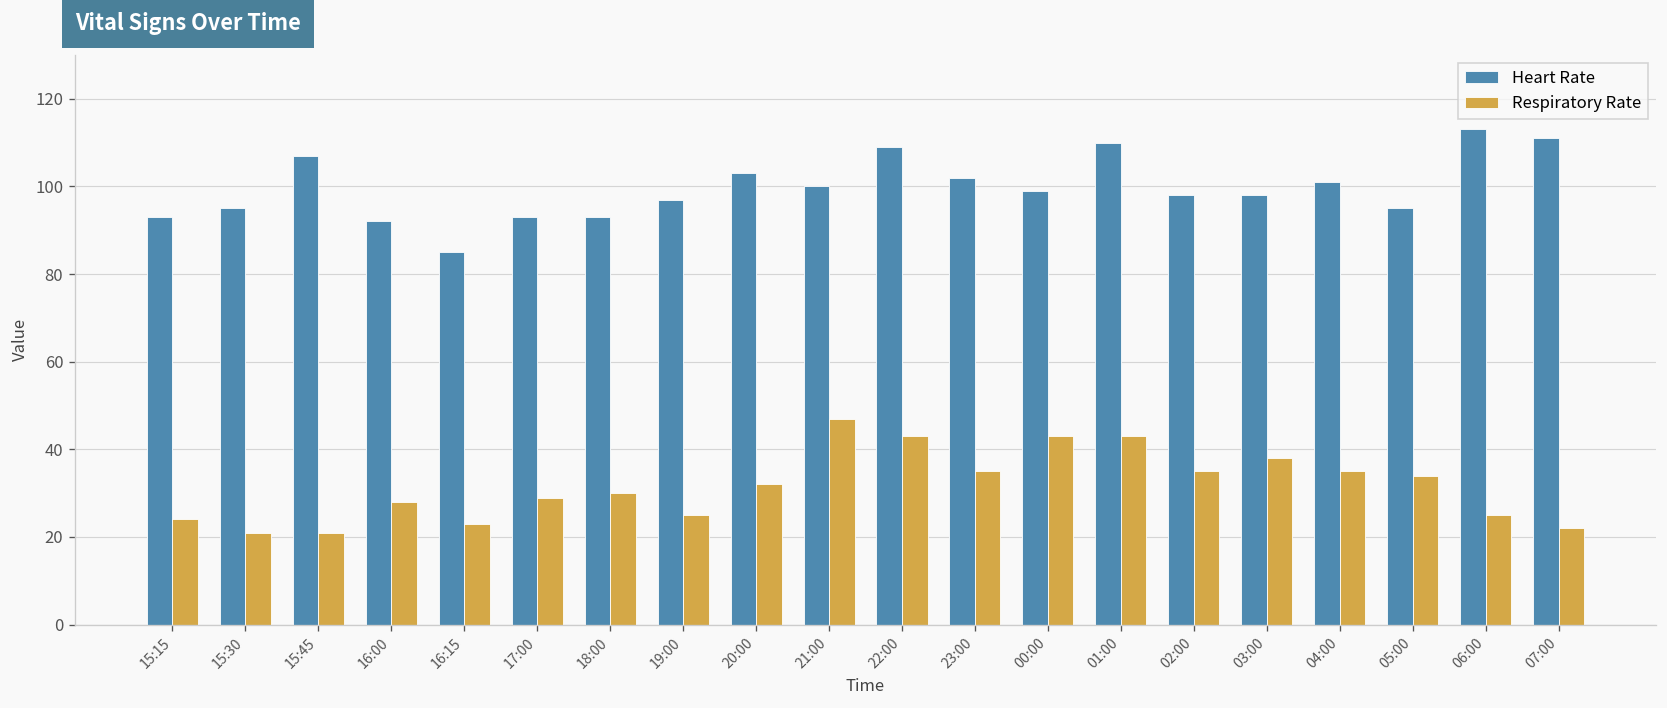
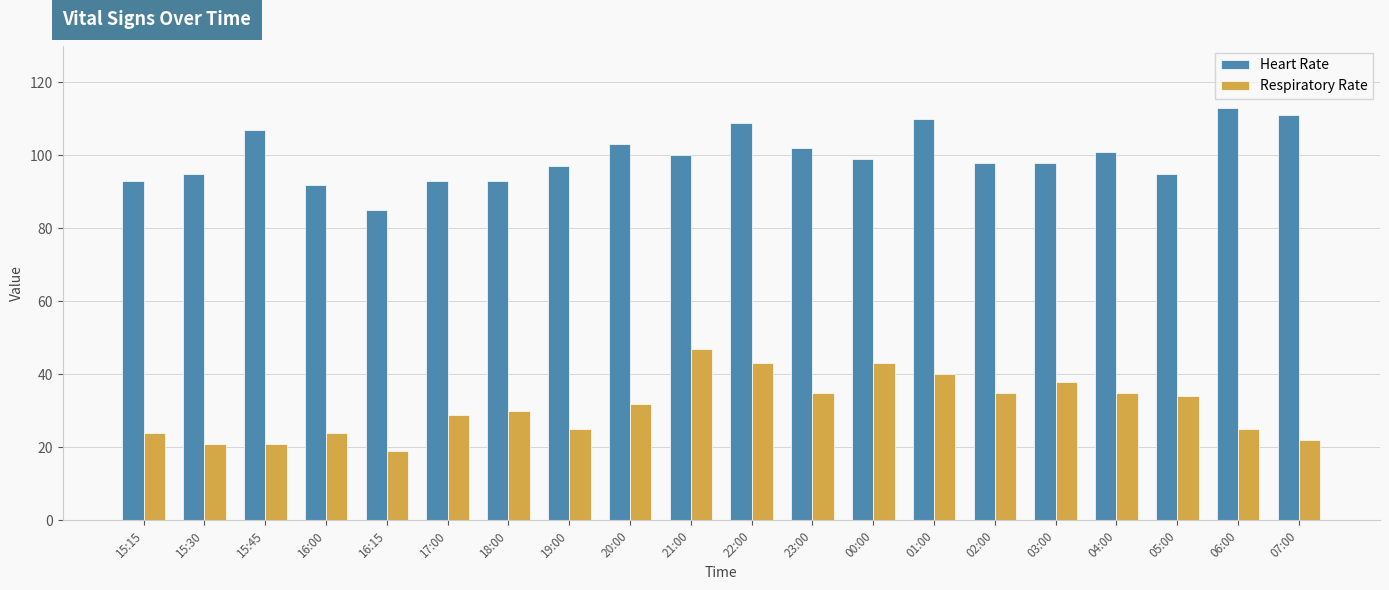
  {
    "Heart Rate": {
      "15:15": 93,
      "15:30": 95,
      "15:45": 107,
      "16:00": 92,
      "16:15": 85,
      "17:00": 93,
      "18:00": 93,
      "19:00": 97,
      "20:00": 103,
      "21:00": 100,
      "22:00": 109,
      "23:00": 102,
      "00:00": 99,
      "01:00": 110,
      "02:00": 98,
      "03:00": 98,
      "04:00": 101,
      "05:00": 95,
      "06:00": 113,
      "07:00": 111
    },
    "Respiratory Rate": {
      "15:15": 24,
      "15:30": 21,
      "15:45": 21,
-     "16:00": 28,
-     "16:15": 23,
+     "16:00": 24,
+     "16:15": 19,
      "17:00": 29,
      "18:00": 30,
      "19:00": 25,
      "20:00": 32,
      "21:00": 47,
      "22:00": 43,
      "23:00": 35,
      "00:00": 43,
-     "01:00": 43,
+     "01:00": 40,
      "02:00": 35,
      "03:00": 38,
      "04:00": 35,
      "05:00": 34,
      "06:00": 25,
      "07:00": 22
    }
  }
